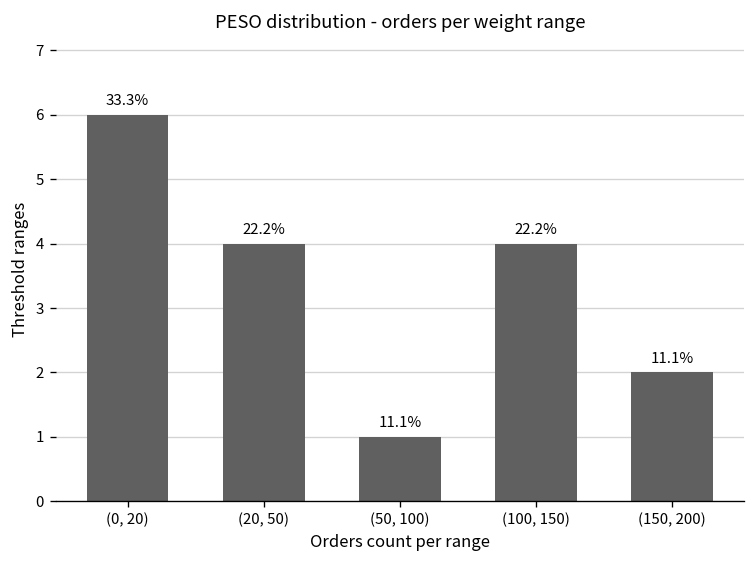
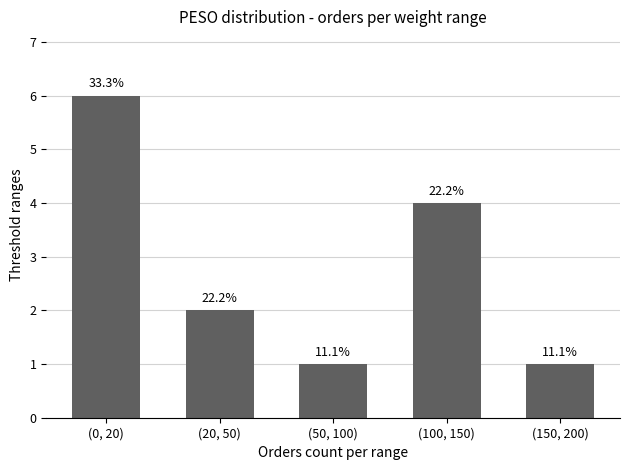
  {
-   "(20, 50)": 4,
-   "(150, 200)": 2
+   "(20, 50)": 2,
+   "(150, 200)": 1
  }
